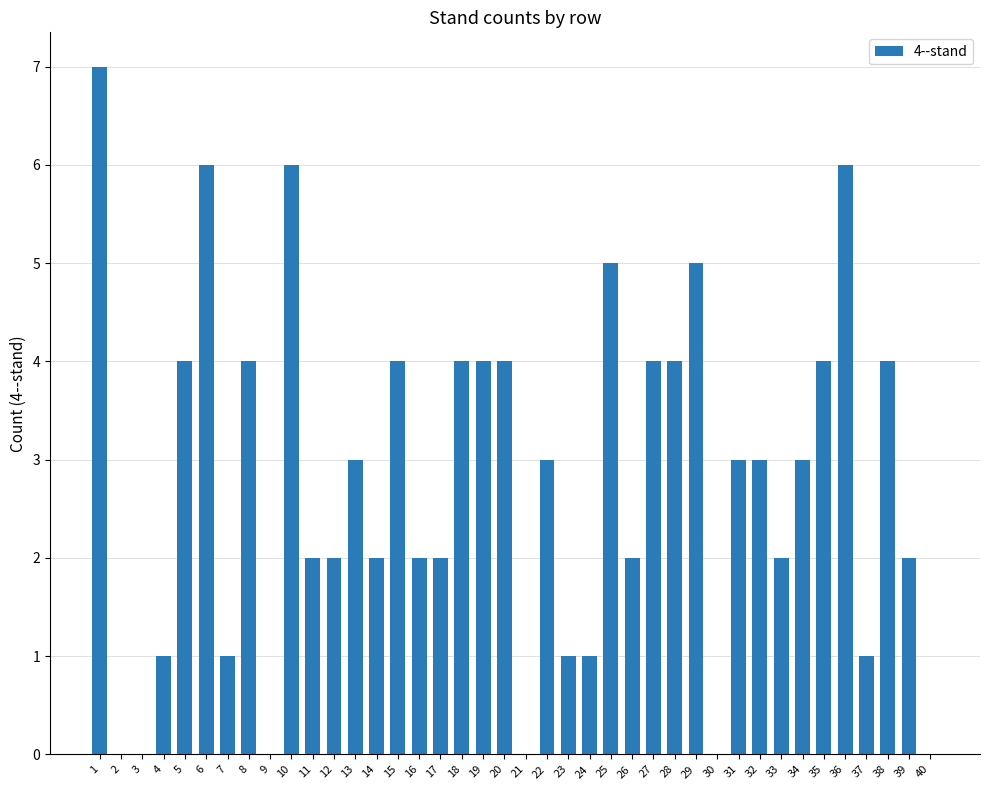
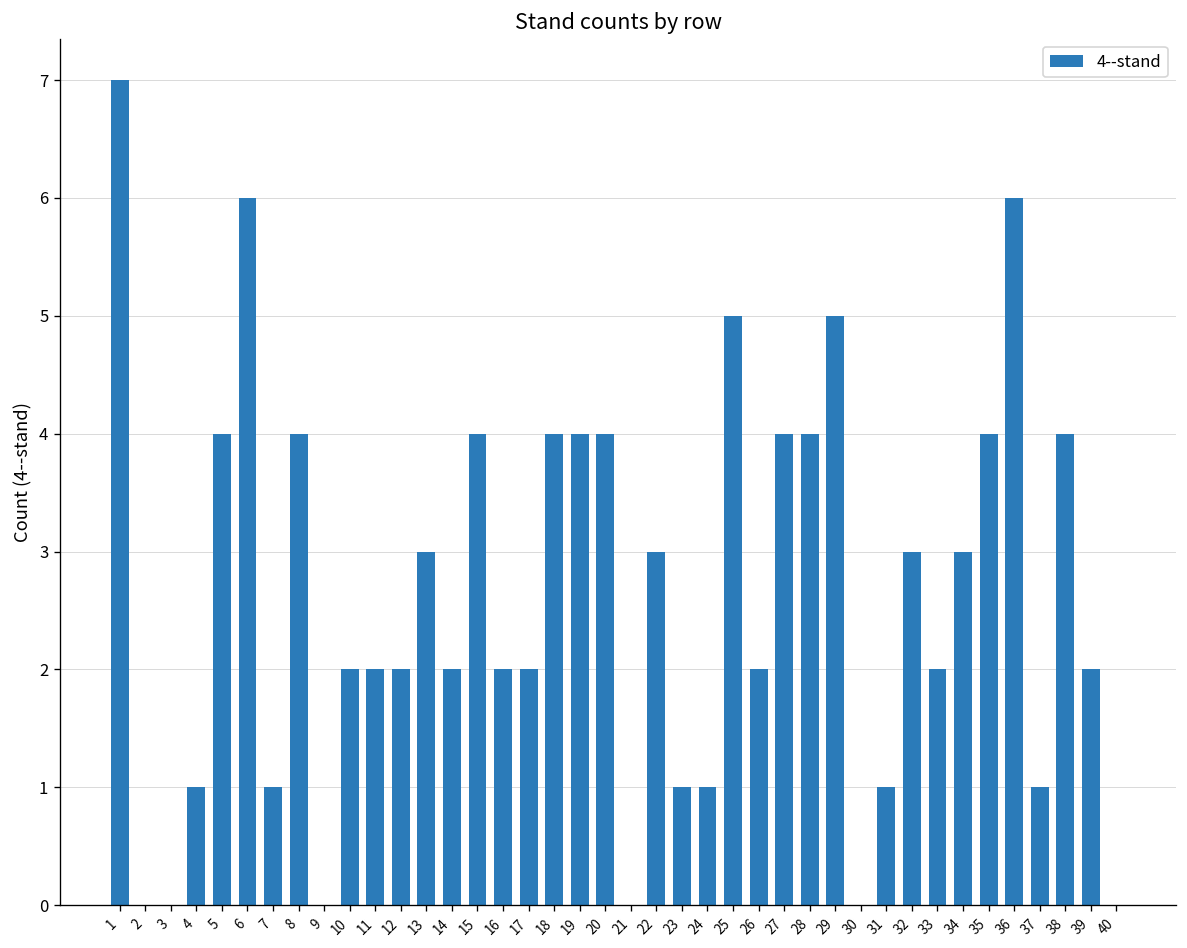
  {
    "1": 7,
    "2": 0,
    "3": 0,
    "4": 1,
    "5": 4,
    "6": 6,
    "7": 1,
    "8": 4,
    "9": 0,
-   "10": 6,
+   "10": 2,
    "11": 2,
    "12": 2,
    "13": 3,
    "14": 2,
    "15": 4,
    "16": 2,
    "17": 2,
    "18": 4,
    "19": 4,
    "20": 4,
    "21": 0,
    "22": 3,
    "23": 1,
    "24": 1,
    "25": 5,
    "26": 2,
    "27": 4,
    "28": 4,
    "29": 5,
    "30": 0,
-   "31": 3,
+   "31": 1,
    "32": 3,
    "33": 2,
    "34": 3,
    "35": 4,
    "36": 6,
    "37": 1,
    "38": 4,
    "39": 2,
    "40": 0
  }
